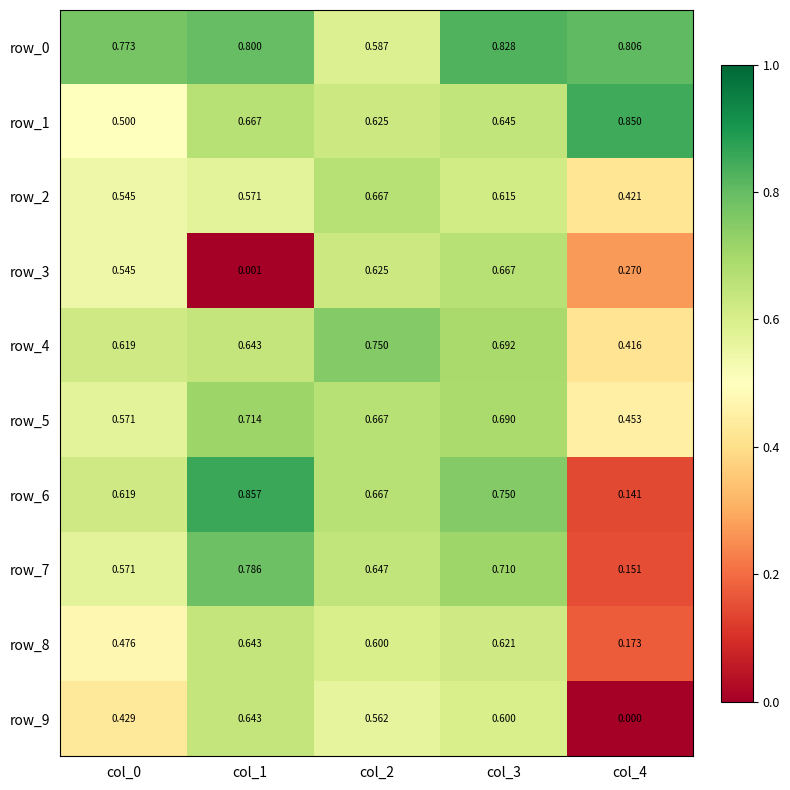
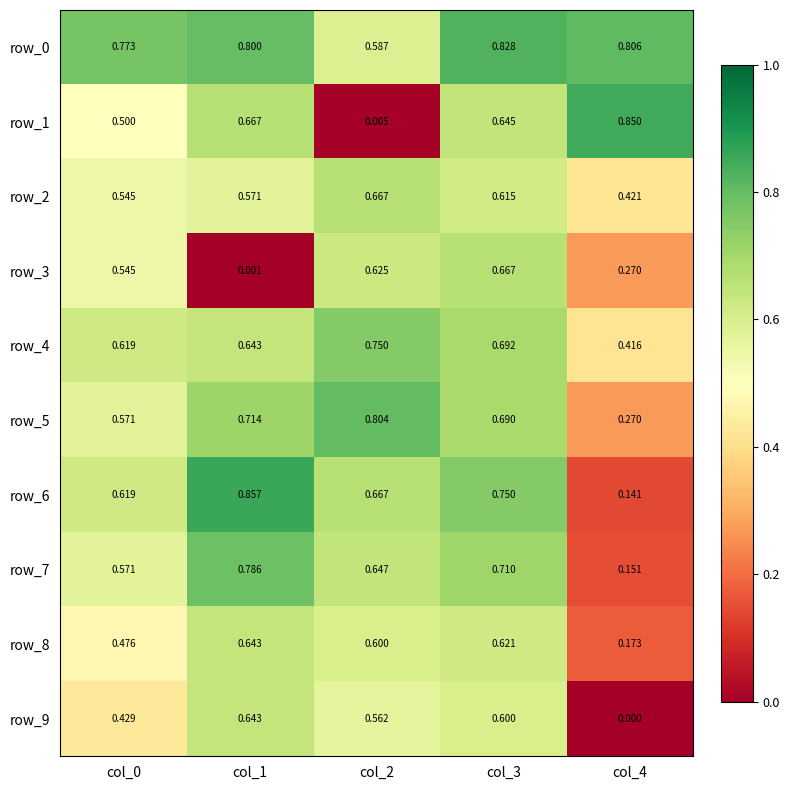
  {
    "row_0": {
      "col_0": 0.773,
      "col_1": 0.800,
      "col_2": 0.587,
      "col_3": 0.828,
      "col_4": 0.806
    },
    "row_1": {
      "col_0": 0.500,
      "col_1": 0.667,
-     "col_2": 0.625,
+     "col_2": 0.005,
      "col_3": 0.645,
      "col_4": 0.850
    },
    "row_2": {
      "col_0": 0.545,
      "col_1": 0.571,
      "col_2": 0.667,
      "col_3": 0.615,
      "col_4": 0.421
    },
    "row_3": {
      "col_0": 0.545,
      "col_1": 0.001,
      "col_2": 0.625,
      "col_3": 0.667,
      "col_4": 0.270
    },
    "row_4": {
      "col_0": 0.619,
      "col_1": 0.643,
      "col_2": 0.750,
      "col_3": 0.692,
      "col_4": 0.416
    },
    "row_5": {
      "col_0": 0.571,
      "col_1": 0.714,
-     "col_2": 0.667,
+     "col_2": 0.804,
      "col_3": 0.690,
-     "col_4": 0.453
+     "col_4": 0.270
    },
    "row_6": {
      "col_0": 0.619,
      "col_1": 0.857,
      "col_2": 0.667,
      "col_3": 0.750,
      "col_4": 0.141
    },
    "row_7": {
      "col_0": 0.571,
      "col_1": 0.786,
      "col_2": 0.647,
      "col_3": 0.710,
      "col_4": 0.151
    },
    "row_8": {
      "col_0": 0.476,
      "col_1": 0.643,
      "col_2": 0.600,
      "col_3": 0.621,
      "col_4": 0.173
    },
    "row_9": {
      "col_0": 0.429,
      "col_1": 0.643,
      "col_2": 0.562,
      "col_3": 0.600,
      "col_4": 0.000
    }
  }
